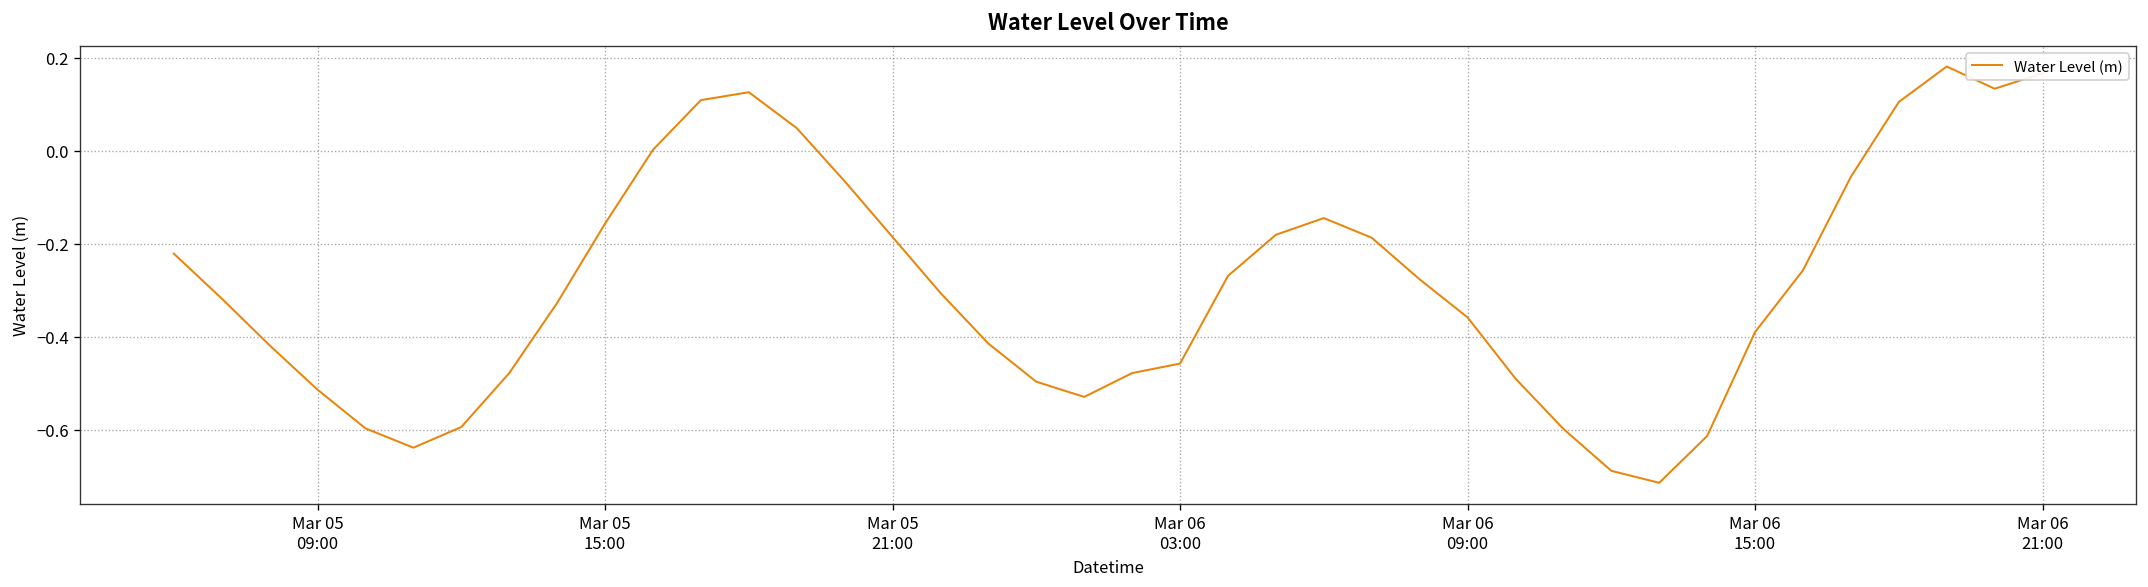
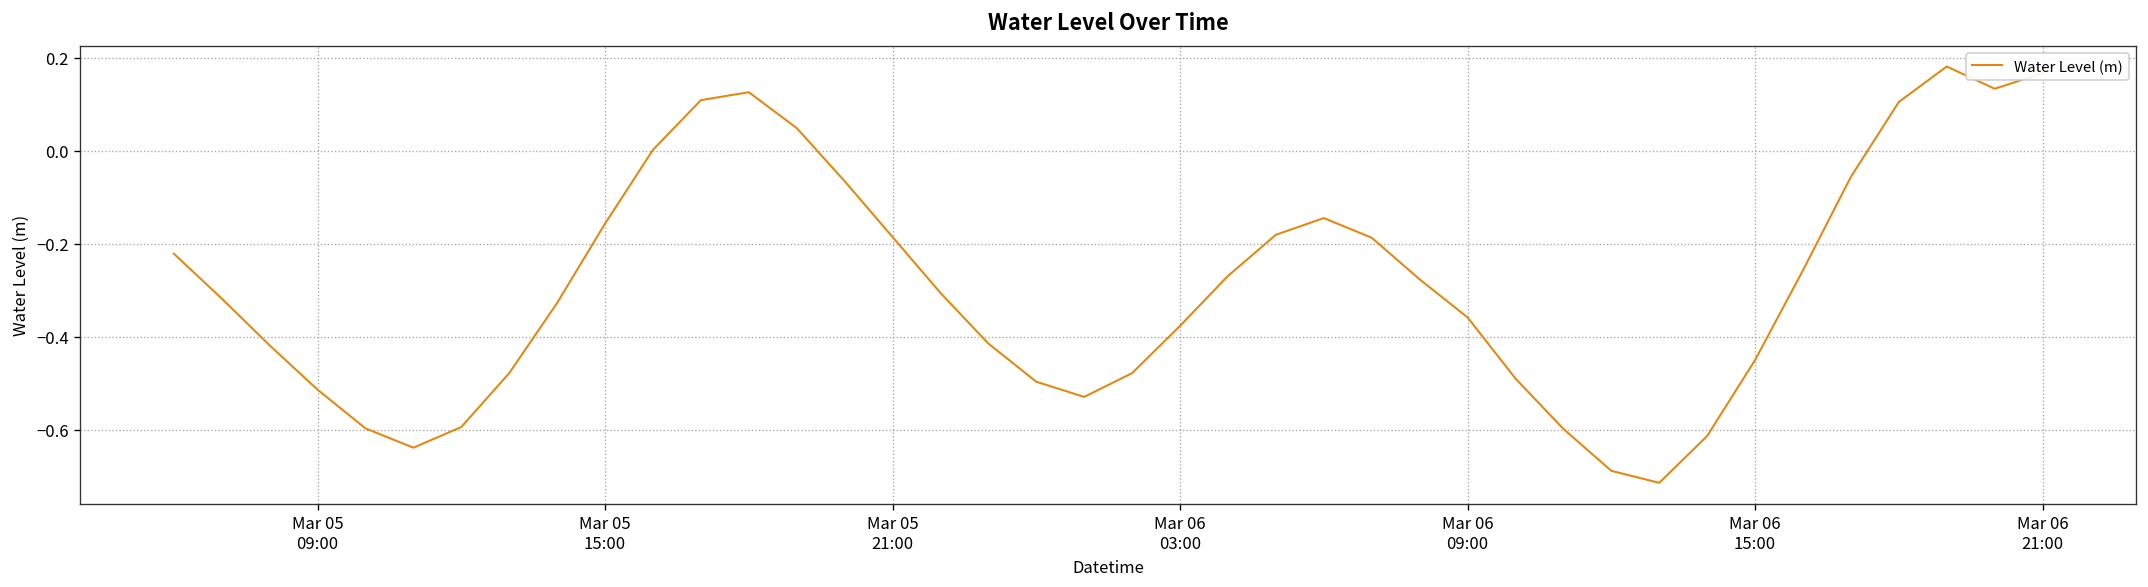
  {
    "Mar 05 09:00": -0.51,
    "Mar 05 15:00": -0.16,
    "Mar 05 21:00": -0.19,
-   "Mar 06 03:00": -0.46,
+   "Mar 06 03:00": -0.38,
    "Mar 06 09:00": -0.36,
-   "Mar 06 15:00": -0.39
+   "Mar 06 15:00": -0.45
  }
